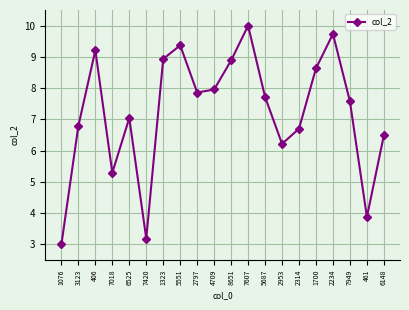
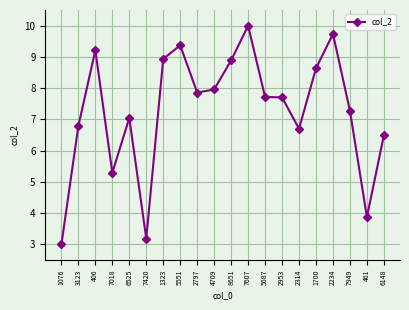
  {
    "1076": 3.0,
    "3123": 6.8,
    "406": 9.2,
    "7018": 5.3,
    "6525": 7.0,
    "7420": 3.2,
    "1323": 8.9,
    "5551": 9.4,
    "2797": 7.9,
    "4709": 8.0,
    "8651": 8.9,
    "7607": 10.0,
    "5687": 7.7,
-   "2953": 6.2,
+   "2953": 7.7,
    "2314": 6.7,
    "1700": 8.6,
    "2234": 9.7,
-   "7949": 7.6,
+   "7949": 7.3,
    "461": 3.9,
    "6148": 6.5
  }
